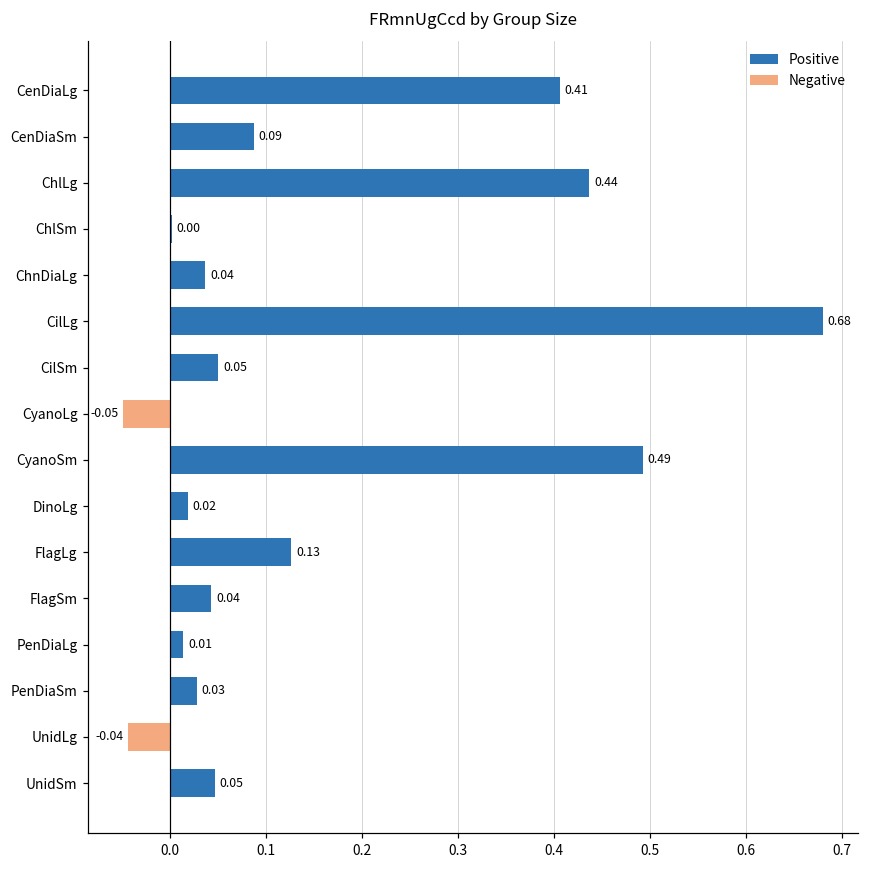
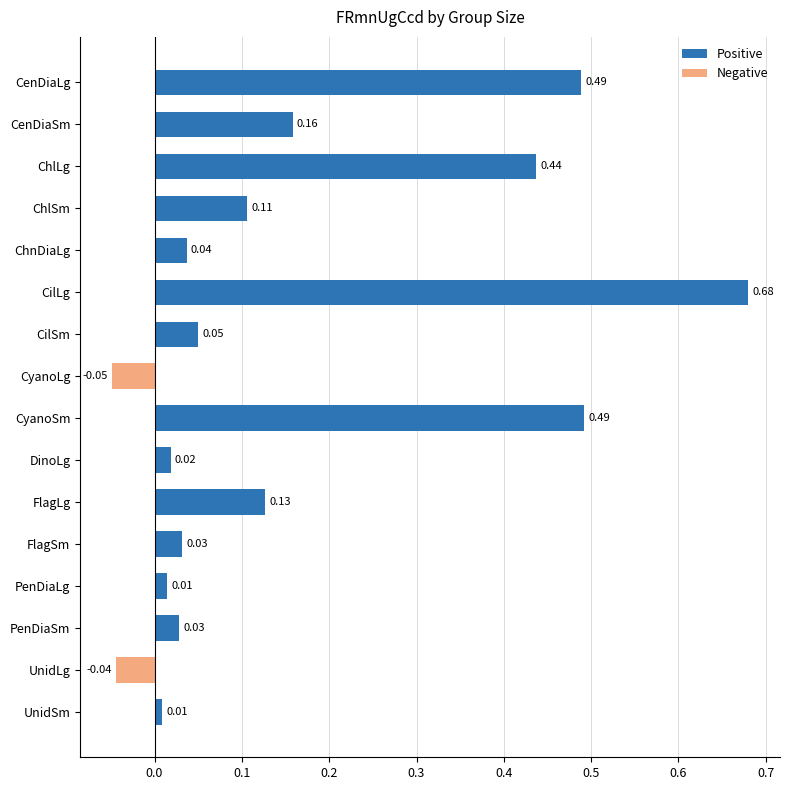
  {
-   "CenDiaLg": 0.41,
-   "CenDiaSm": 0.09,
+   "CenDiaLg": 0.49,
+   "CenDiaSm": 0.16,
    "ChlLg": 0.44,
-   "ChlSm": 0.00,
+   "ChlSm": 0.11,
    "ChnDiaLg": 0.04,
    "CilLg": 0.68,
    "CilSm": 0.05,
    "CyanoLg": -0.05,
    "CyanoSm": 0.49,
    "DinoLg": 0.02,
    "FlagLg": 0.13,
-   "FlagSm": 0.04,
+   "FlagSm": 0.03,
    "PenDiaLg": 0.01,
    "PenDiaSm": 0.03,
    "UnidLg": -0.04,
-   "UnidSm": 0.05
+   "UnidSm": 0.01
  }
